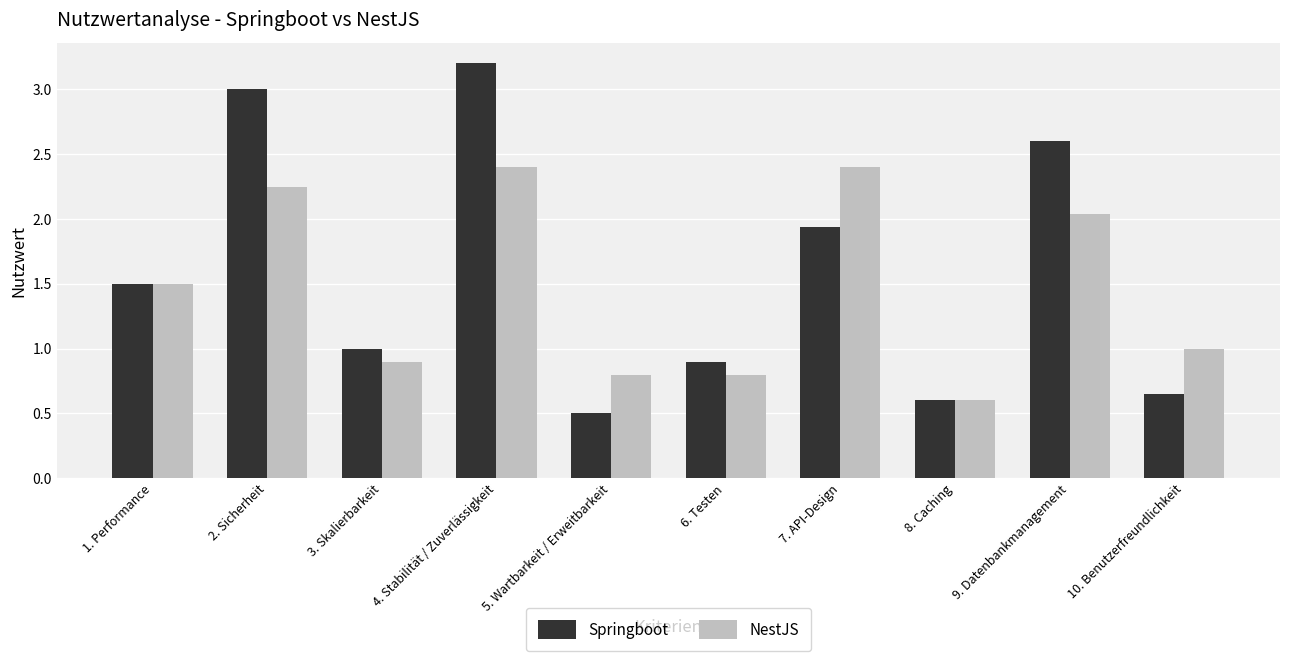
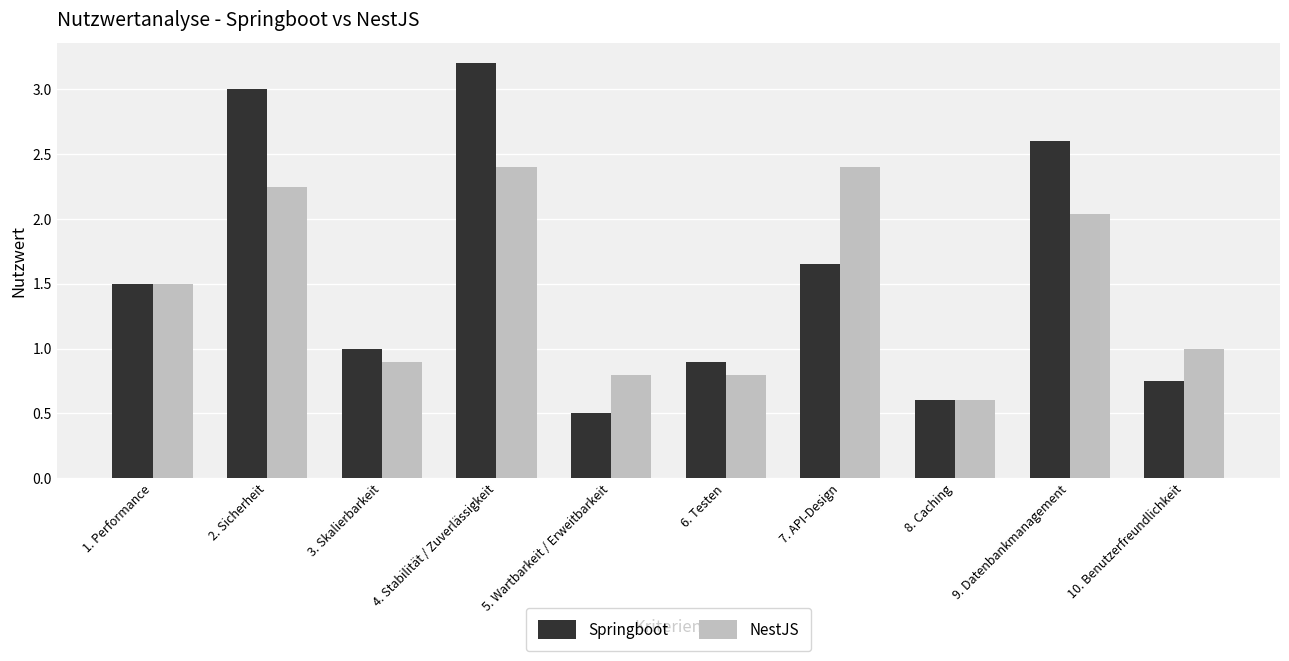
  {
    "Springboot": {
      "1. Performance": 1.50,
      "2. Sicherheit": 3.00,
      "3. Skalierbarkeit": 1.00,
      "4. Stabilität / Zuverlässigkeit": 3.20,
      "5. Wartbarkeit / Erweitbarkeit": 0.50,
      "6. Testen": 0.90,
-     "7. API-Design": 1.94,
+     "7. API-Design": 1.65,
      "8. Caching": 0.60,
      "9. Datenbankmanagement": 2.60,
-     "10. Benutzerfreundlichkeit": 0.65
+     "10. Benutzerfreundlichkeit": 0.75
    },
    "NestJS": {
      "1. Performance": 1.50,
      "2. Sicherheit": 2.25,
      "3. Skalierbarkeit": 0.90,
      "4. Stabilität / Zuverlässigkeit": 2.40,
      "5. Wartbarkeit / Erweitbarkeit": 0.80,
      "6. Testen": 0.80,
      "7. API-Design": 2.40,
      "8. Caching": 0.60,
      "9. Datenbankmanagement": 2.04,
      "10. Benutzerfreundlichkeit": 1.00
    }
  }
